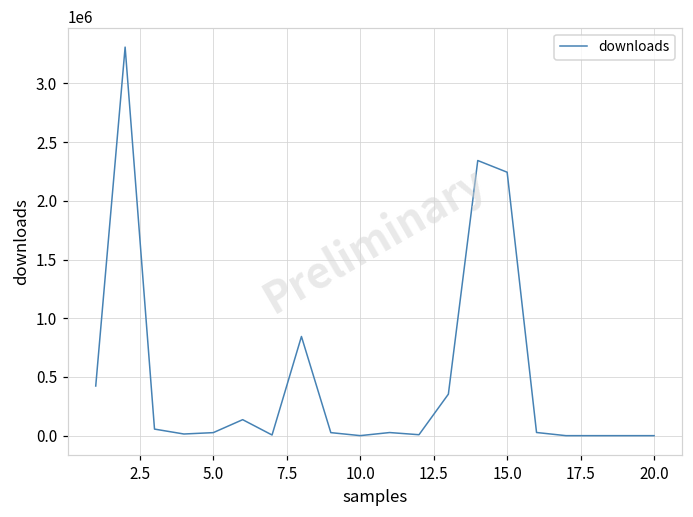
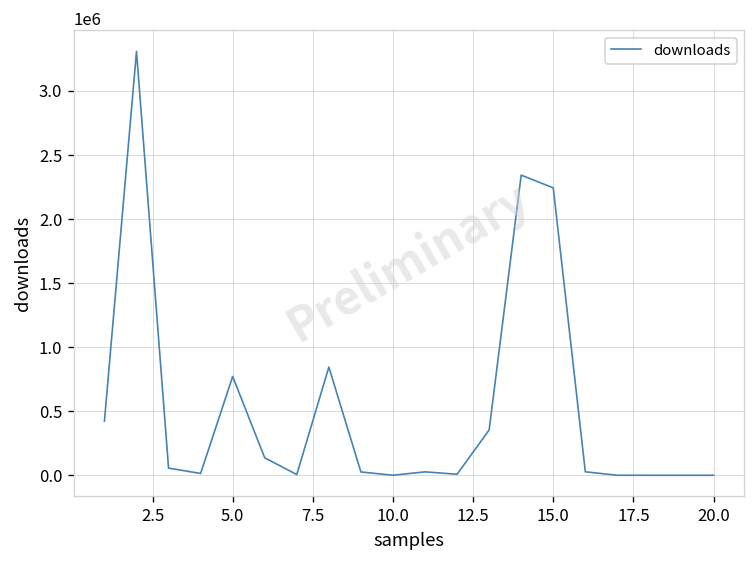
  {
-   "5.0": 30000,
+   "5.0": 770000,
    "10.0": 0,
    "15.0": 2240000,
    "20.0": 0
  }
